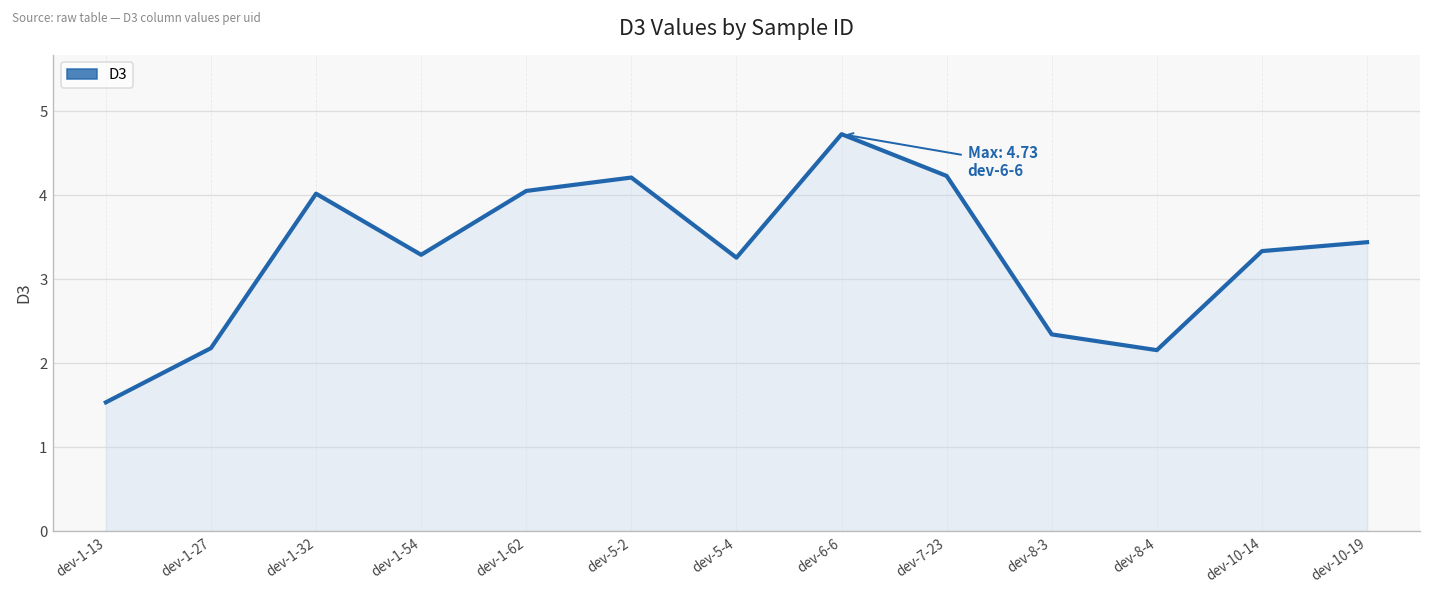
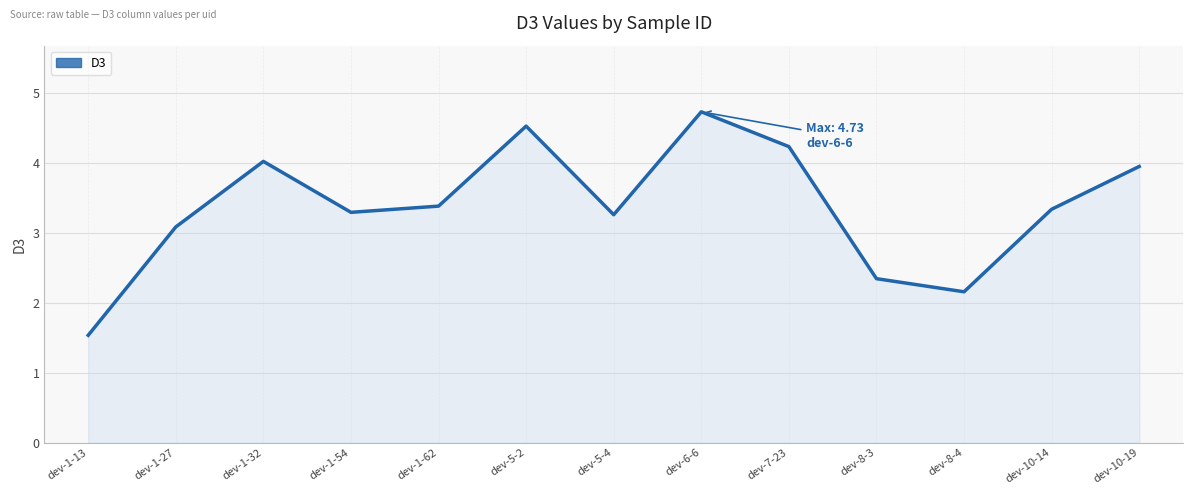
  {
    "dev-1-13": 1.5,
-   "dev-1-27": 2.2,
+   "dev-1-27": 3.1,
    "dev-1-32": 4.0,
    "dev-1-54": 3.3,
-   "dev-1-62": 4.0,
-   "dev-5-2": 4.2,
+   "dev-1-62": 3.4,
+   "dev-5-2": 4.5,
    "dev-5-4": 3.3,
    "dev-6-6": 4.7,
    "dev-8-3": 2.3,
    "dev-8-4": 2.2,
    "dev-10-14": 3.3,
-   "dev-10-19": 3.4
+   "dev-10-19": 3.9
  }
